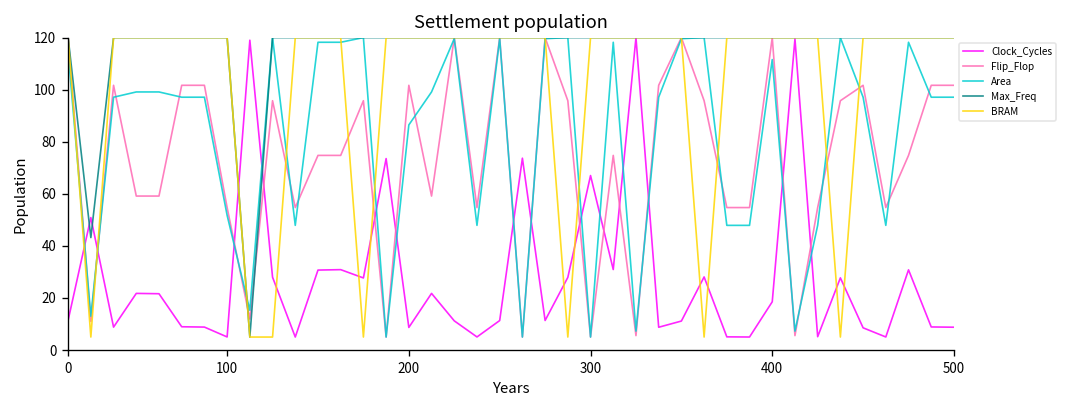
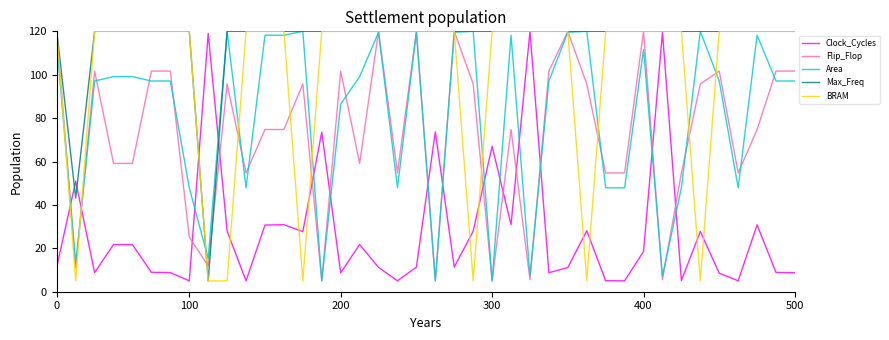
  {
    "Clock_Cycles": {
      "0": 11,
      "100": 5,
      "200": 9,
      "300": 67,
      "400": 19,
      "500": 9
    },
    "Flip_Flop": {
-     "100": 55,
+     "100": 25,
      "200": 102,
      "500": 102
    },
    "Area": {
      "0": 114,
-     "100": 52,
+     "100": 48,
      "200": 86,
      "400": 112,
      "500": 97
    }
  }
